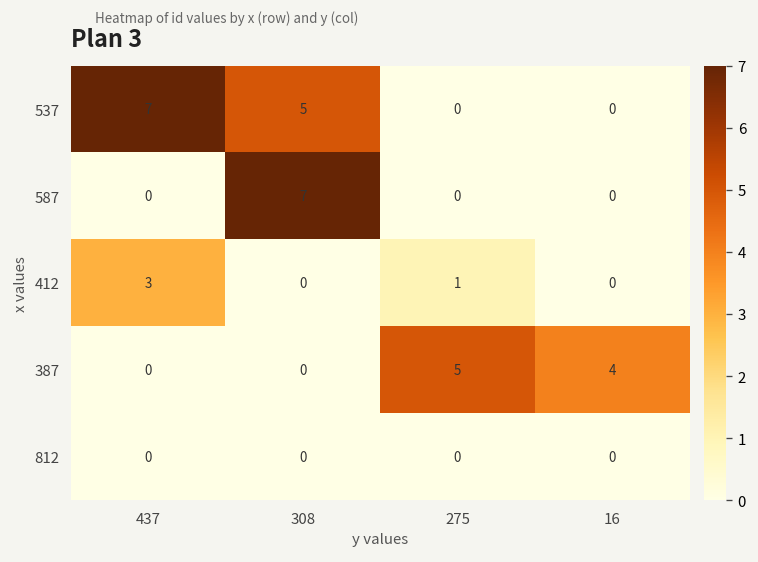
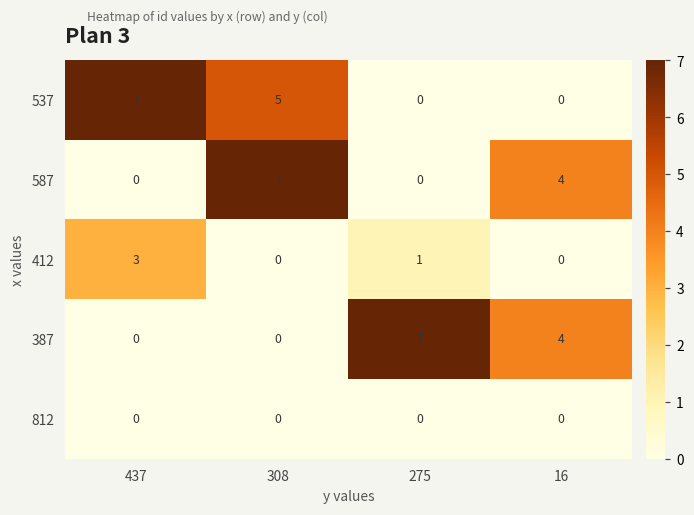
  {
    "537": {
      "437": 7,
      "308": 5,
      "275": 0,
      "16": 0
    },
    "587": {
      "437": 0,
      "308": 7,
      "275": 0,
-     "16": 0
+     "16": 4
    },
    "412": {
      "437": 3,
      "308": 0,
      "275": 1,
      "16": 0
    },
    "387": {
      "437": 0,
      "308": 0,
-     "275": 5,
+     "275": 7,
      "16": 4
    },
    "812": {
      "437": 0,
      "308": 0,
      "275": 0,
      "16": 0
    }
  }
